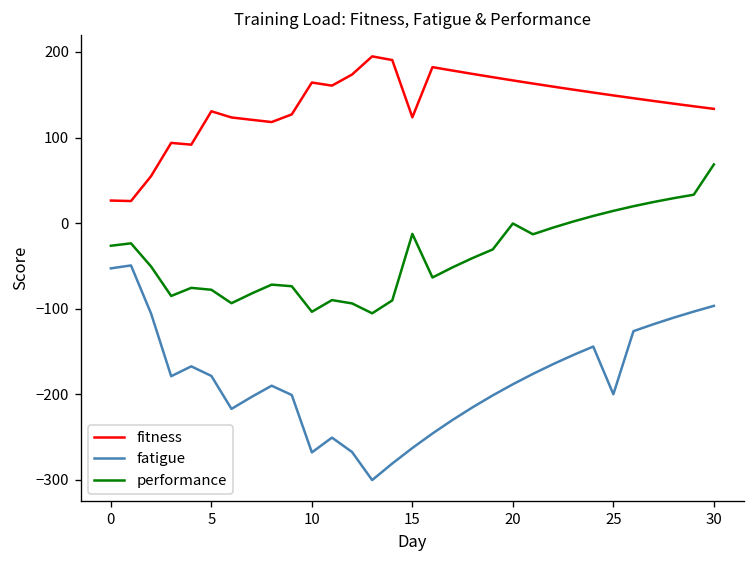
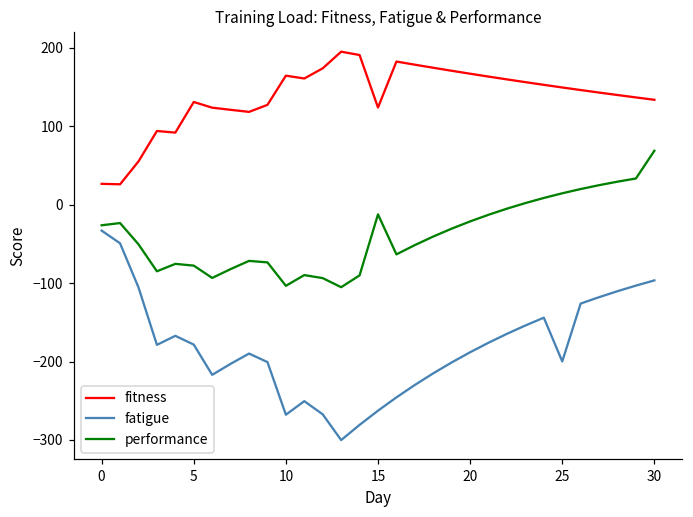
  {
    "fitness": {
      "0": 30,
      "5": 130,
      "10": 160,
      "15": 120,
      "20": 170,
      "25": 150,
      "30": 130
    },
    "fatigue": {
-     "0": -50,
+     "0": -30,
      "5": -180,
      "10": -270,
      "15": -260,
      "20": -190,
      "25": -200,
      "30": -100
    },
    "performance": {
      "0": -30,
      "5": -80,
      "10": -100,
      "15": -10,
-     "20": 0,
+     "20": -20,
      "25": 10,
      "30": 70
    }
  }
